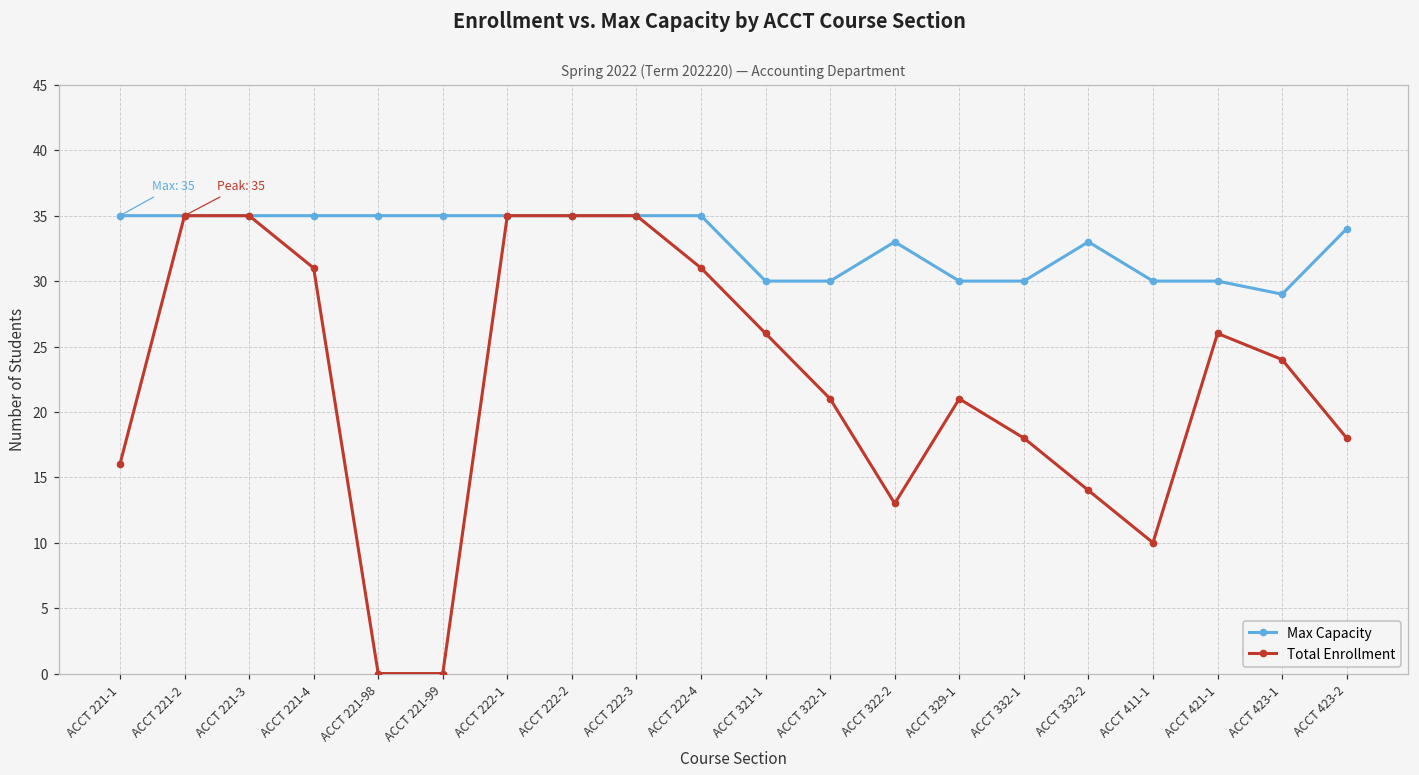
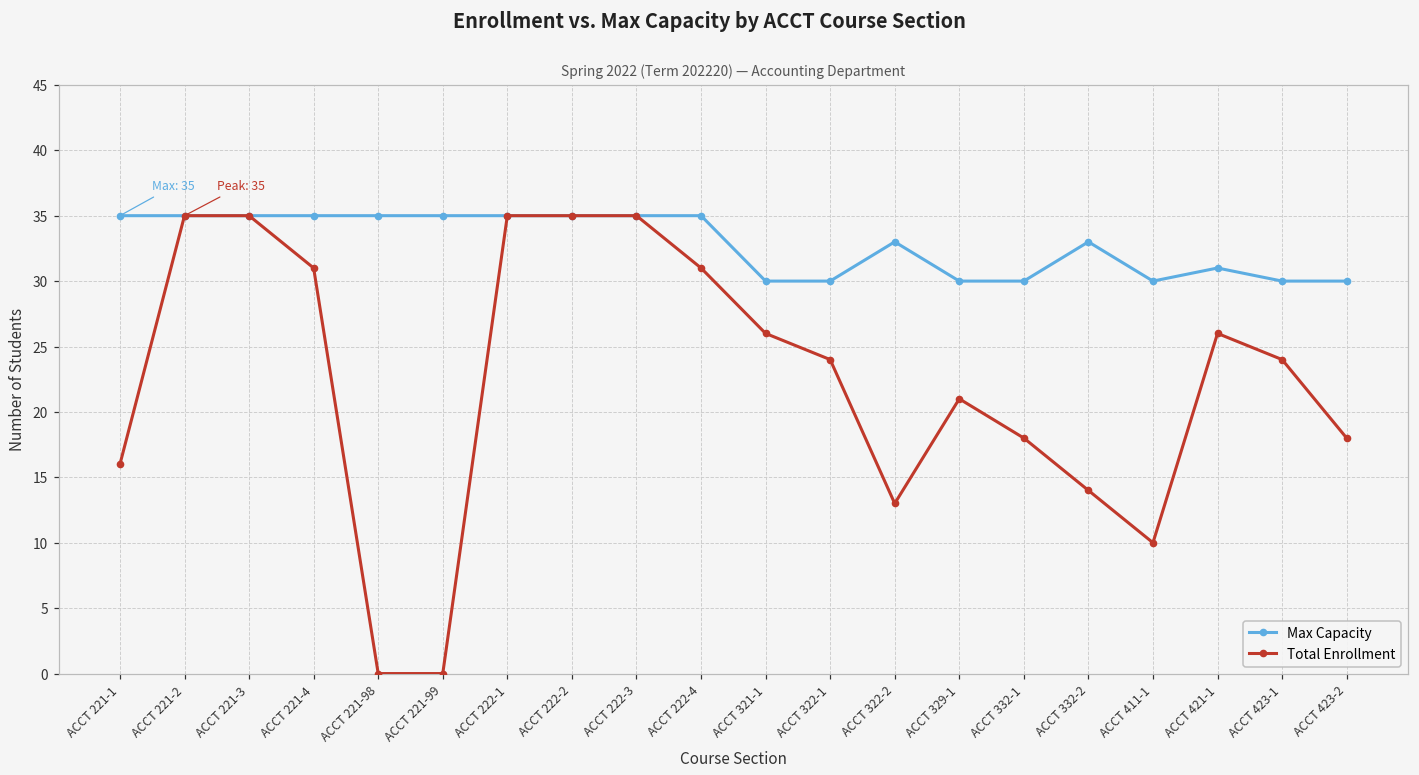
  {
    "Max Capacity": {
      "ACCT 221-4": 35,
      "ACCT 221-98": 35,
      "ACCT 221-99": 35,
      "ACCT 222-4": 35,
      "ACCT 321-1": 30,
      "ACCT 322-1": 30,
      "ACCT 322-2": 33,
      "ACCT 329-1": 30,
      "ACCT 332-1": 30,
      "ACCT 332-2": 33,
      "ACCT 411-1": 30,
-     "ACCT 421-1": 30,
-     "ACCT 423-1": 29,
-     "ACCT 423-2": 34
+     "ACCT 421-1": 31,
+     "ACCT 423-1": 30,
+     "ACCT 423-2": 30
    },
    "Total Enrollment": {
      "ACCT 221-1": 16,
      "ACCT 221-4": 31,
      "ACCT 221-98": 0,
      "ACCT 221-99": 0,
      "ACCT 222-4": 31,
      "ACCT 321-1": 26,
-     "ACCT 322-1": 21,
+     "ACCT 322-1": 24,
      "ACCT 322-2": 13,
      "ACCT 329-1": 21,
      "ACCT 332-1": 18,
      "ACCT 332-2": 14,
      "ACCT 411-1": 10,
      "ACCT 421-1": 26,
      "ACCT 423-1": 24,
      "ACCT 423-2": 18
    }
  }
